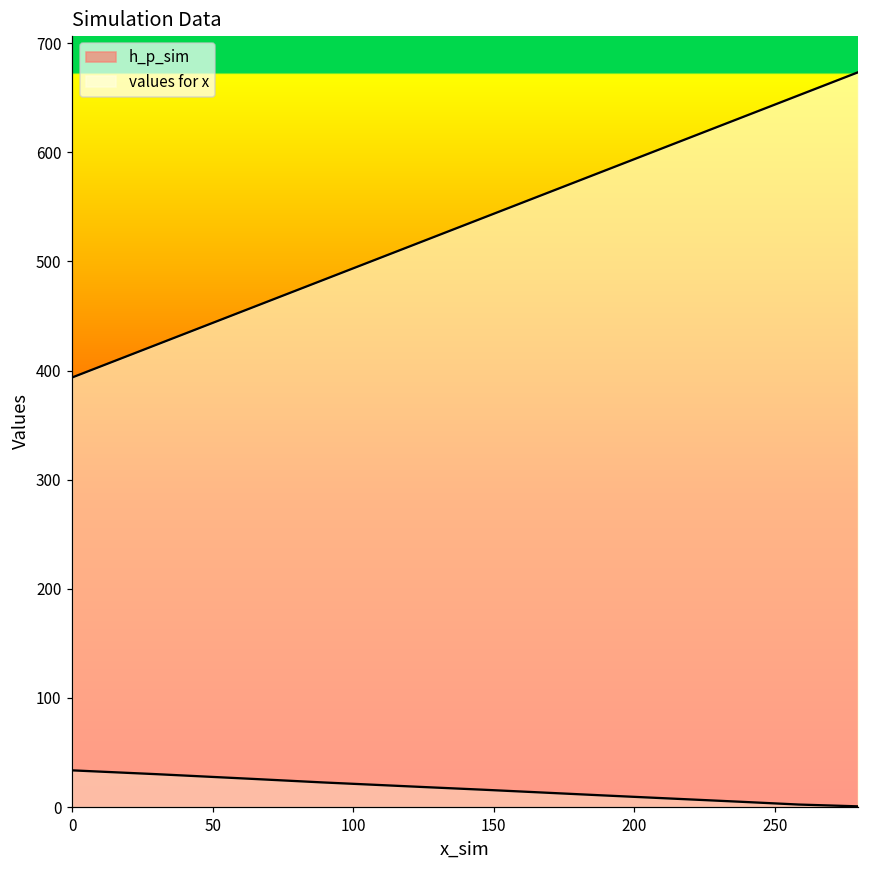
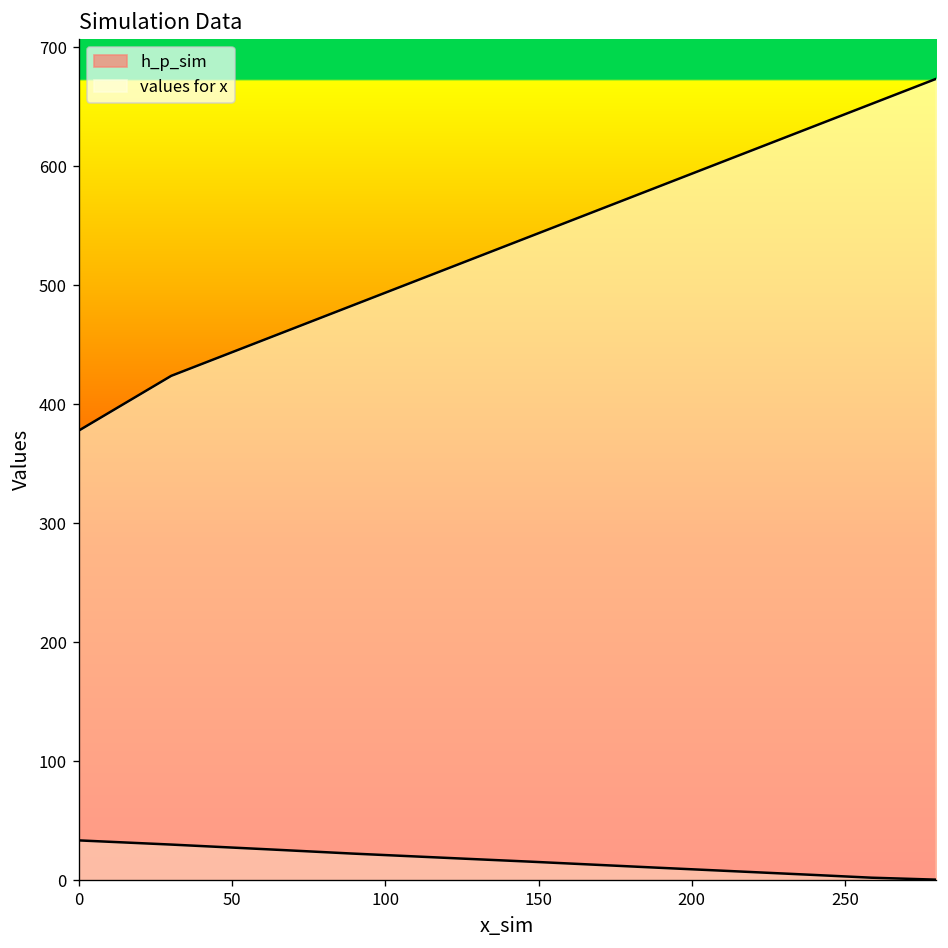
  {
    "h_p_sim": {
      "0": 30
    },
    "values for x": {
-     "0": 390
+     "0": 380
    }
  }
